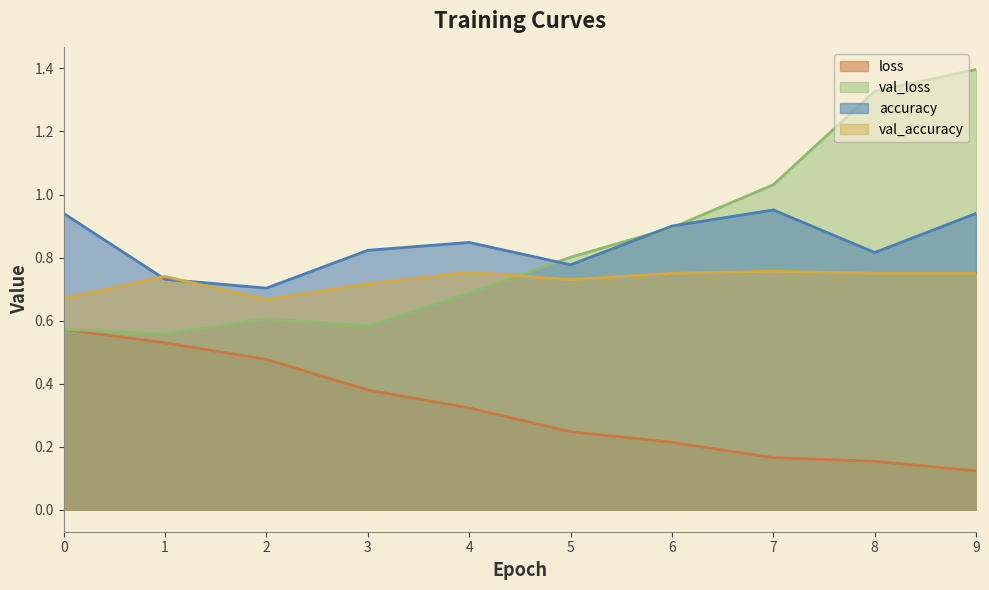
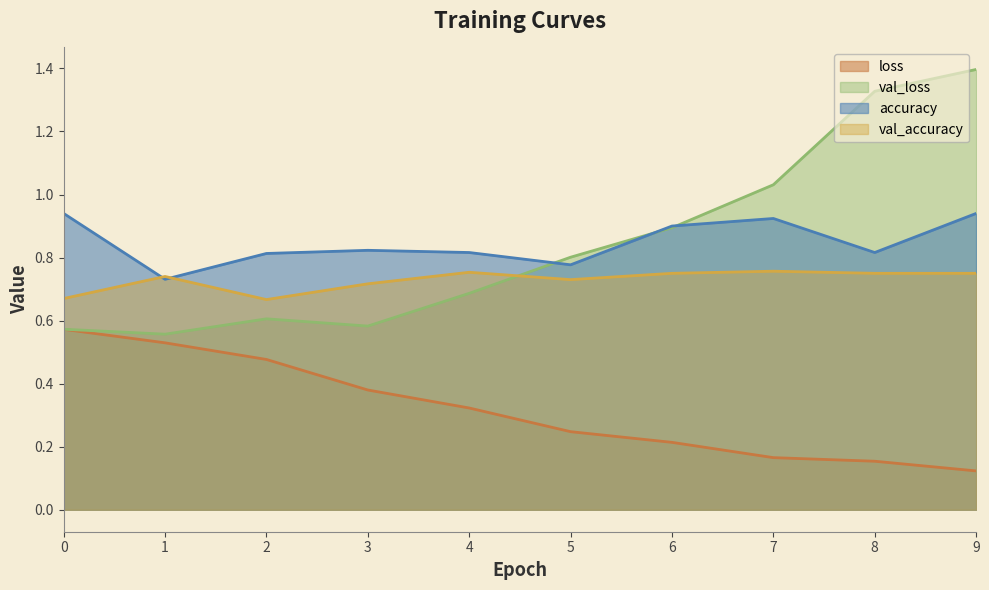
  {
    "accuracy": {
      "0": 0.94,
      "1": 0.73,
-     "2": 0.70,
+     "2": 0.81,
      "3": 0.82,
-     "4": 0.85,
+     "4": 0.82,
      "5": 0.78,
-     "7": 0.95,
+     "7": 0.92,
      "8": 0.82,
      "9": 0.94
    }
  }
